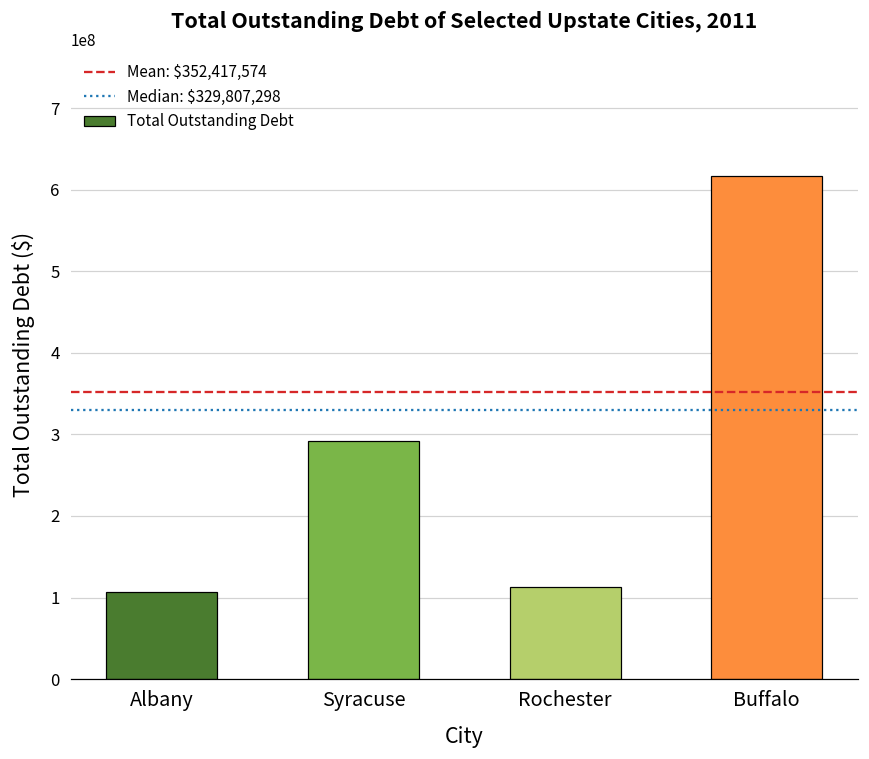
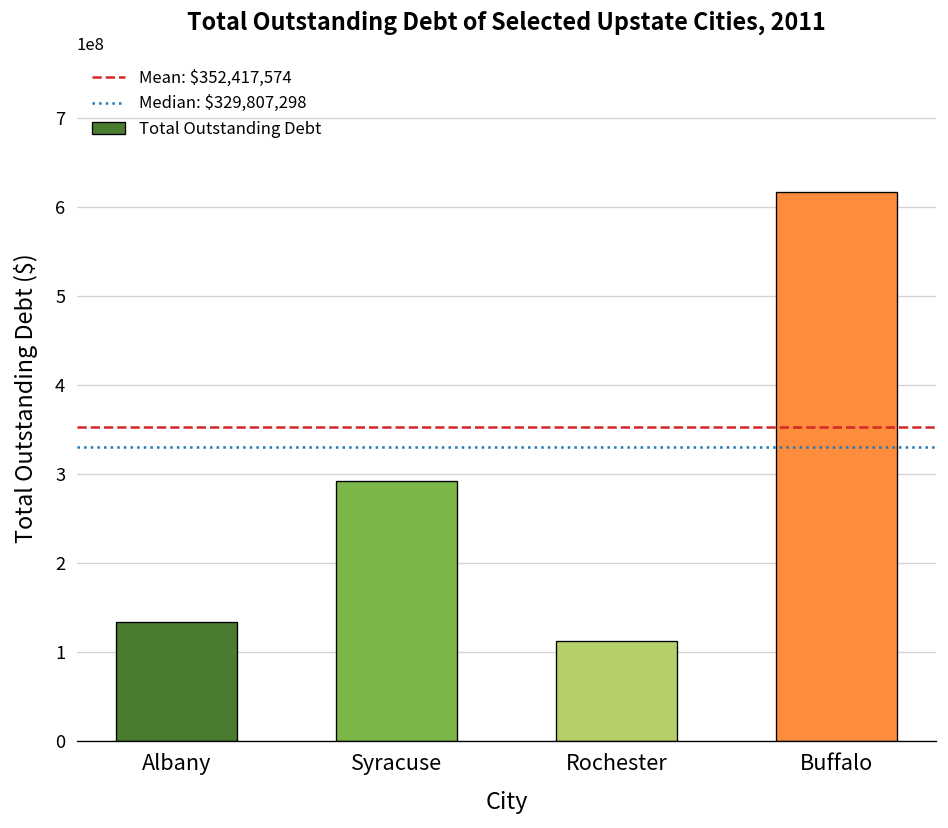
  {
-   "Albany": 110000000,
+   "Albany": 130000000,
    "Syracuse": 290000000,
    "Rochester": 110000000,
    "Buffalo": 620000000
  }
